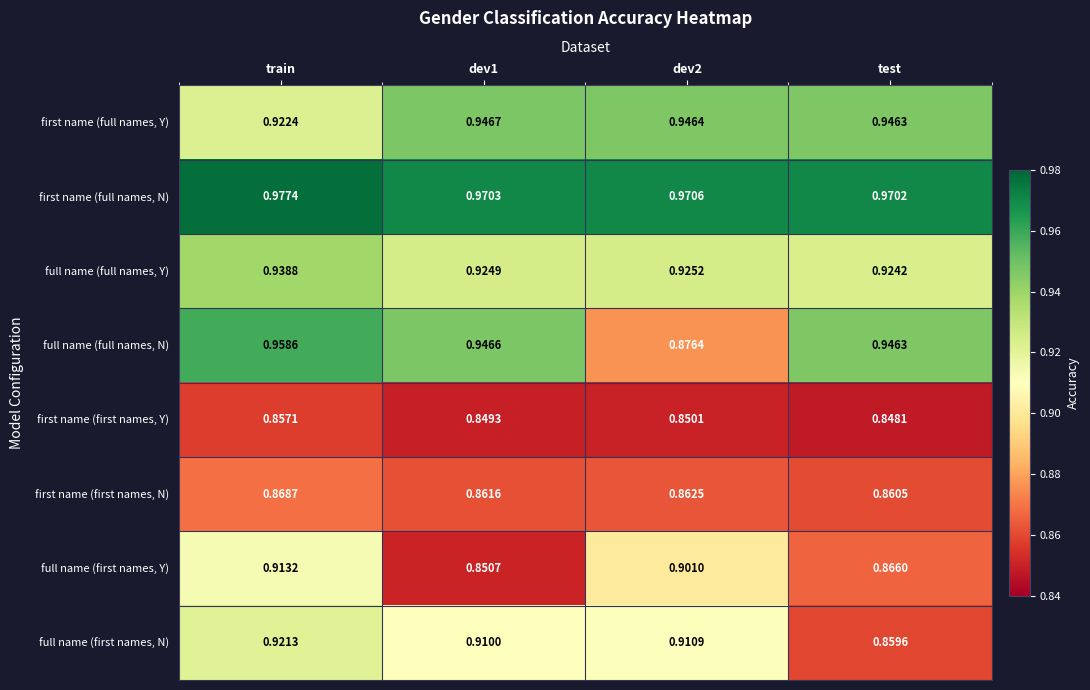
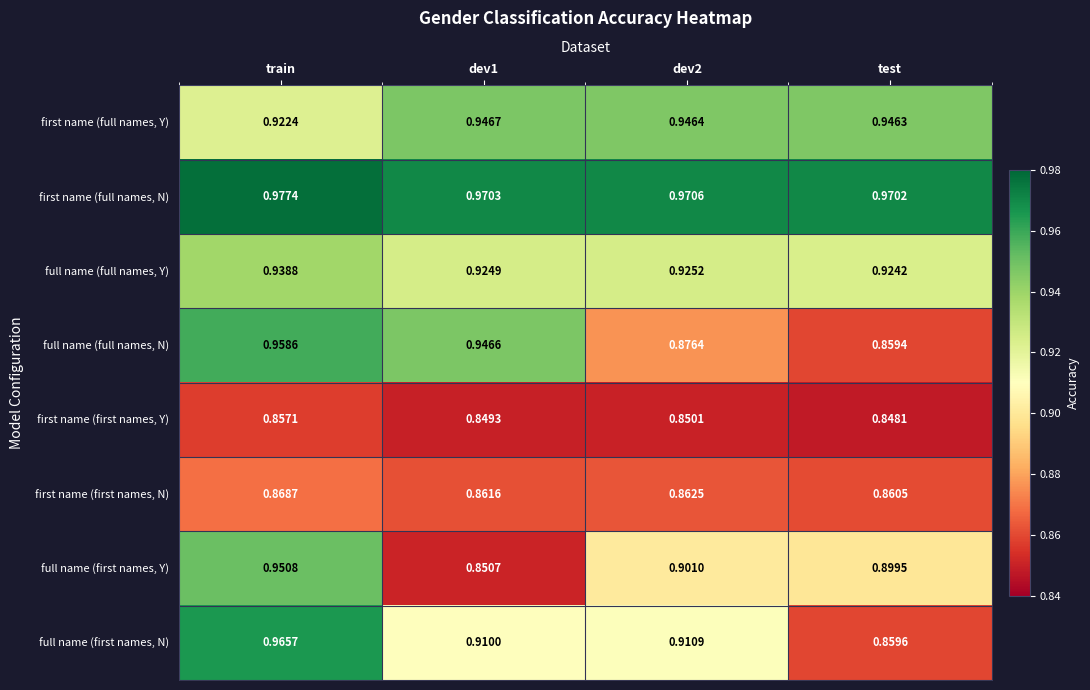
  {
    "first name (full names, Y)": {
      "train": 0.9224,
      "dev1": 0.9467,
      "dev2": 0.9464,
      "test": 0.9463
    },
    "first name (full names, N)": {
      "train": 0.9774,
      "dev1": 0.9703,
      "dev2": 0.9706,
      "test": 0.9702
    },
    "full name (full names, Y)": {
      "train": 0.9388,
      "dev1": 0.9249,
      "dev2": 0.9252,
      "test": 0.9242
    },
    "full name (full names, N)": {
      "train": 0.9586,
      "dev1": 0.9466,
      "dev2": 0.8764,
-     "test": 0.9463
+     "test": 0.8594
    },
    "first name (first names, Y)": {
      "train": 0.8571,
      "dev1": 0.8493,
      "dev2": 0.8501,
      "test": 0.8481
    },
    "first name (first names, N)": {
      "train": 0.8687,
      "dev1": 0.8616,
      "dev2": 0.8625,
      "test": 0.8605
    },
    "full name (first names, Y)": {
-     "train": 0.9132,
+     "train": 0.9508,
      "dev1": 0.8507,
      "dev2": 0.9010,
-     "test": 0.8660
+     "test": 0.8995
    },
    "full name (first names, N)": {
-     "train": 0.9213,
+     "train": 0.9657,
      "dev1": 0.9100,
      "dev2": 0.9109,
      "test": 0.8596
    }
  }
